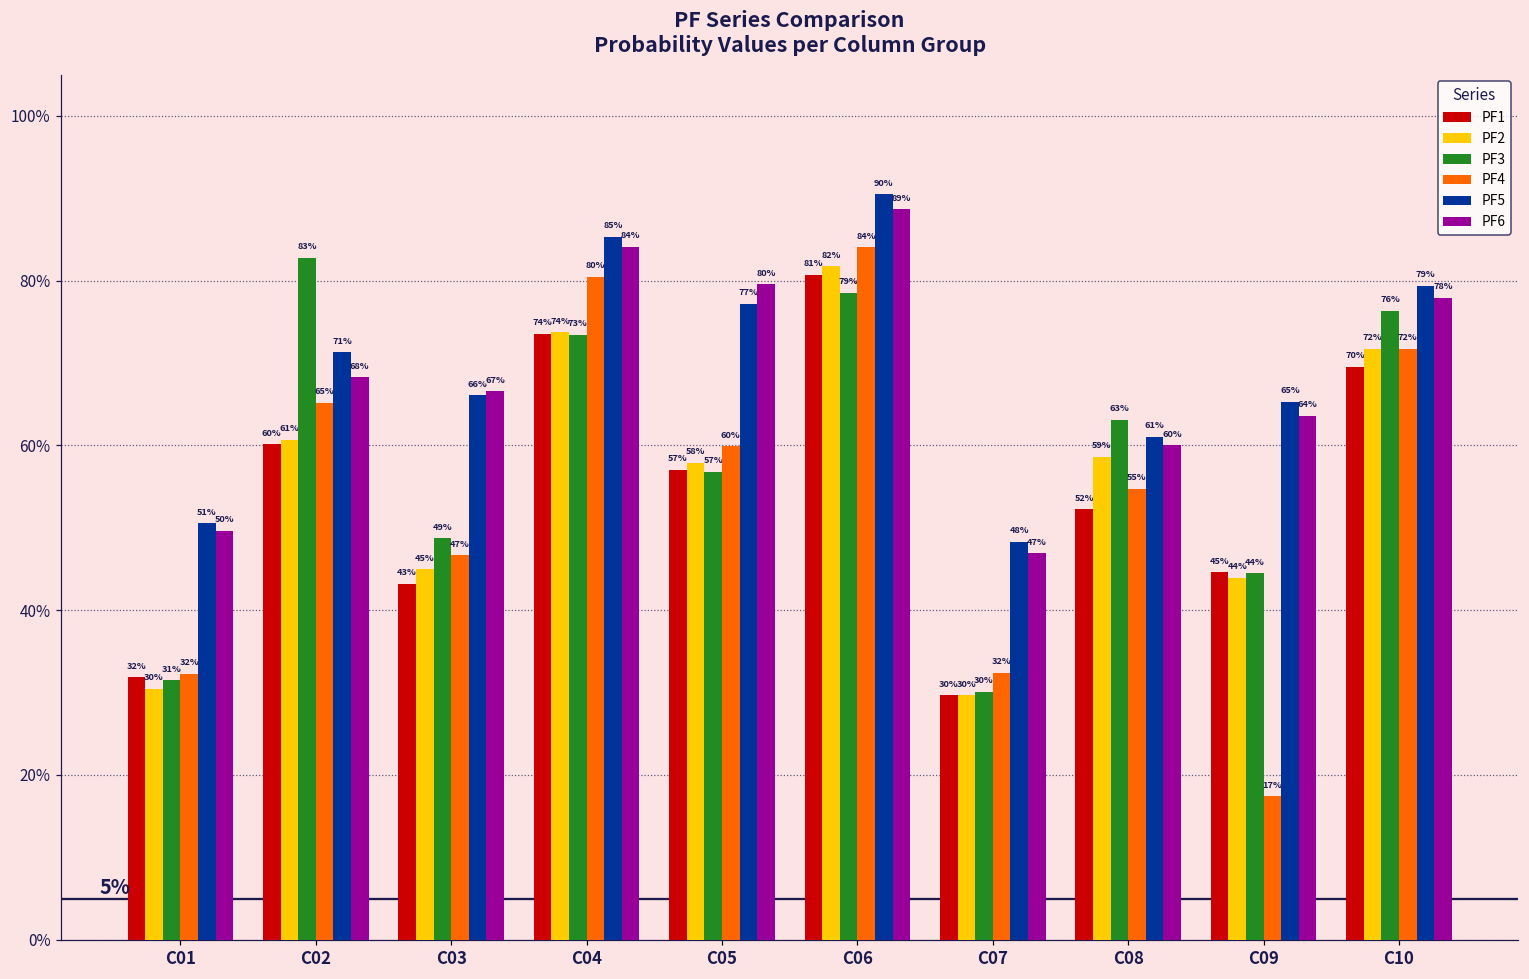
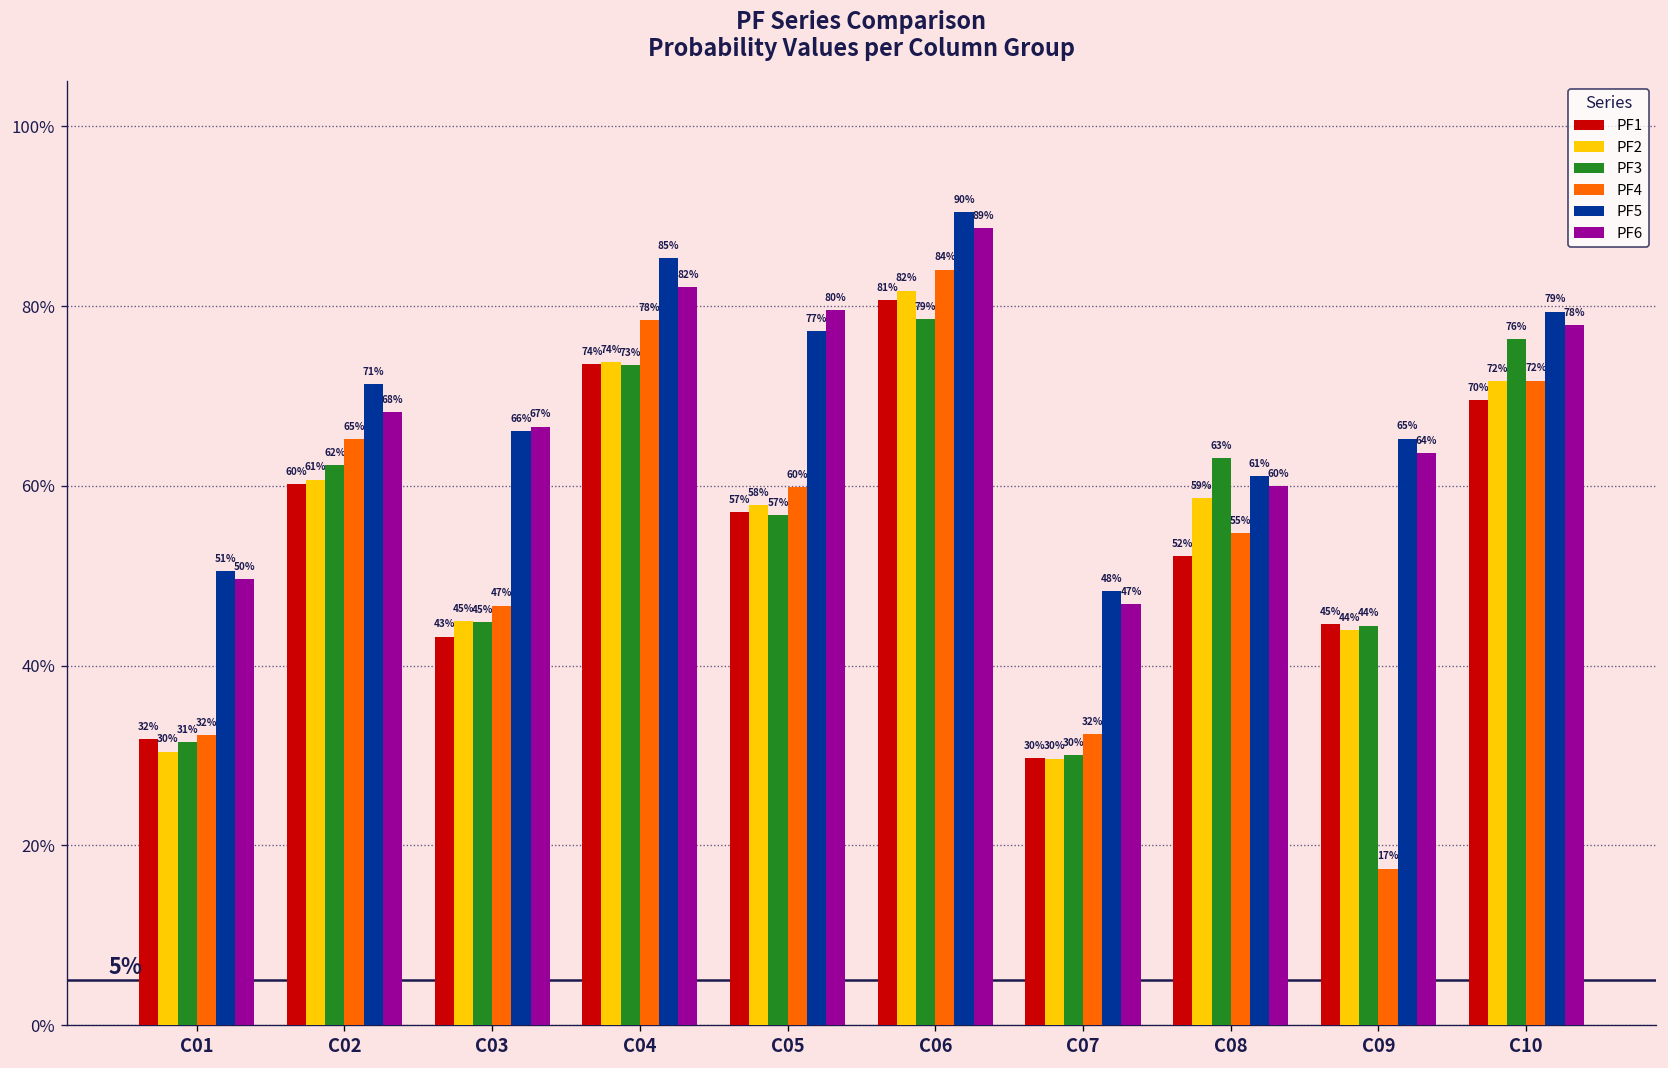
  {
    "PF1": {
      "C01": "32%",
      "C02": "60%",
      "C03": "43%",
      "C04": "74%",
      "C05": "57%",
      "C06": "81%",
      "C07": "30%",
      "C08": "52%",
      "C09": "45%",
      "C10": "70%"
    },
    "PF2": {
      "C01": "30%",
      "C02": "61%",
      "C03": "45%",
      "C04": "74%",
      "C05": "58%",
      "C06": "82%",
      "C07": "30%",
      "C08": "59%",
      "C09": "44%",
      "C10": "72%"
    },
    "PF3": {
      "C01": "31%",
-     "C02": "83%",
-     "C03": "49%",
+     "C02": "62%",
+     "C03": "45%",
      "C04": "73%",
      "C05": "57%",
      "C06": "79%",
      "C07": "30%",
      "C08": "63%",
      "C09": "44%",
      "C10": "76%"
    },
    "PF4": {
      "C01": "32%",
      "C02": "65%",
      "C03": "47%",
-     "C04": "80%",
+     "C04": "78%",
      "C05": "60%",
      "C06": "84%",
      "C07": "32%",
      "C08": "55%",
      "C09": "17%",
      "C10": "72%"
    },
    "PF5": {
      "C01": "51%",
      "C02": "71%",
      "C03": "66%",
      "C04": "85%",
      "C05": "77%",
      "C06": "90%",
      "C07": "48%",
      "C08": "61%",
      "C09": "65%",
      "C10": "79%"
    },
    "PF6": {
      "C01": "50%",
      "C02": "68%",
      "C03": "67%",
-     "C04": "84%",
+     "C04": "82%",
      "C05": "80%",
      "C06": "89%",
      "C07": "47%",
      "C08": "60%",
      "C09": "64%",
      "C10": "78%"
    }
  }
